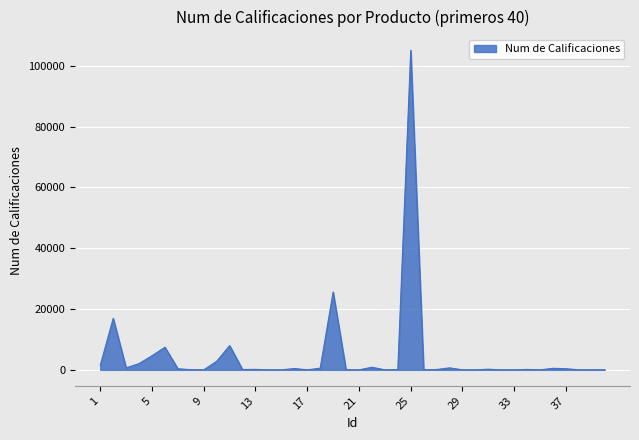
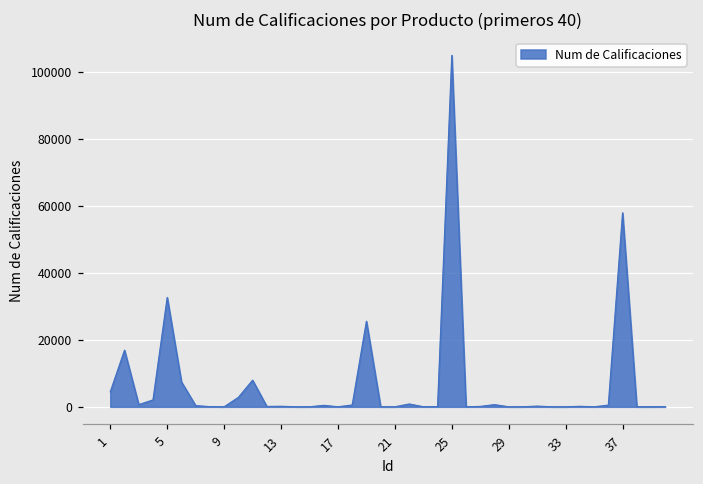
  {
-   "1": 1000,
-   "5": 5000,
+   "1": 4000,
+   "5": 33000,
    "9": 0,
    "13": 0,
    "17": 0,
    "21": 0,
    "25": 105000,
    "29": 0,
    "33": 0,
-   "37": 0
+   "37": 58000
  }
